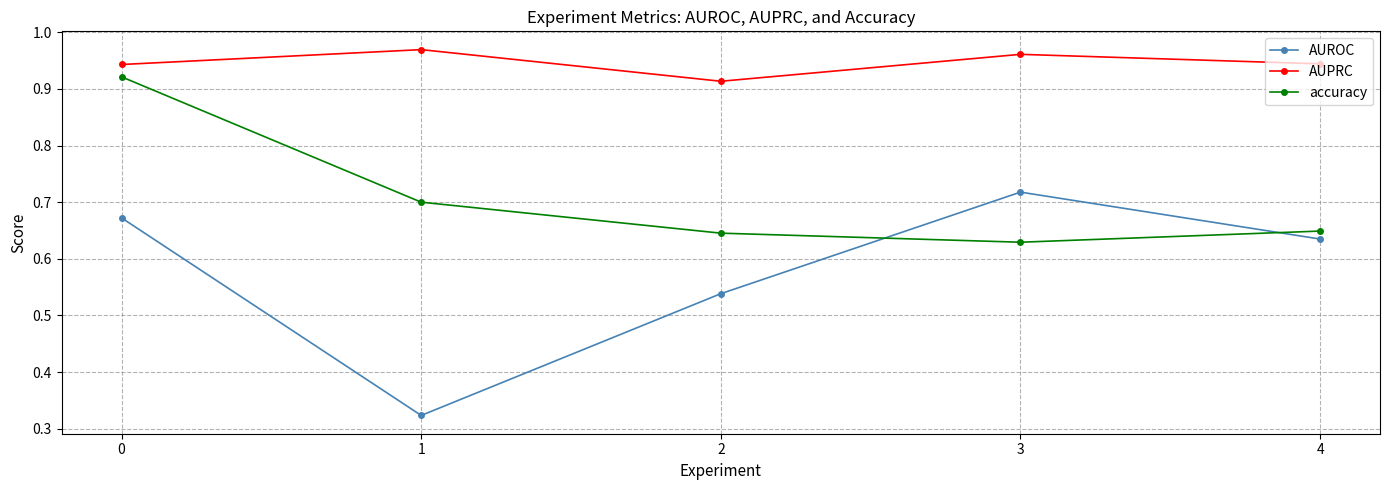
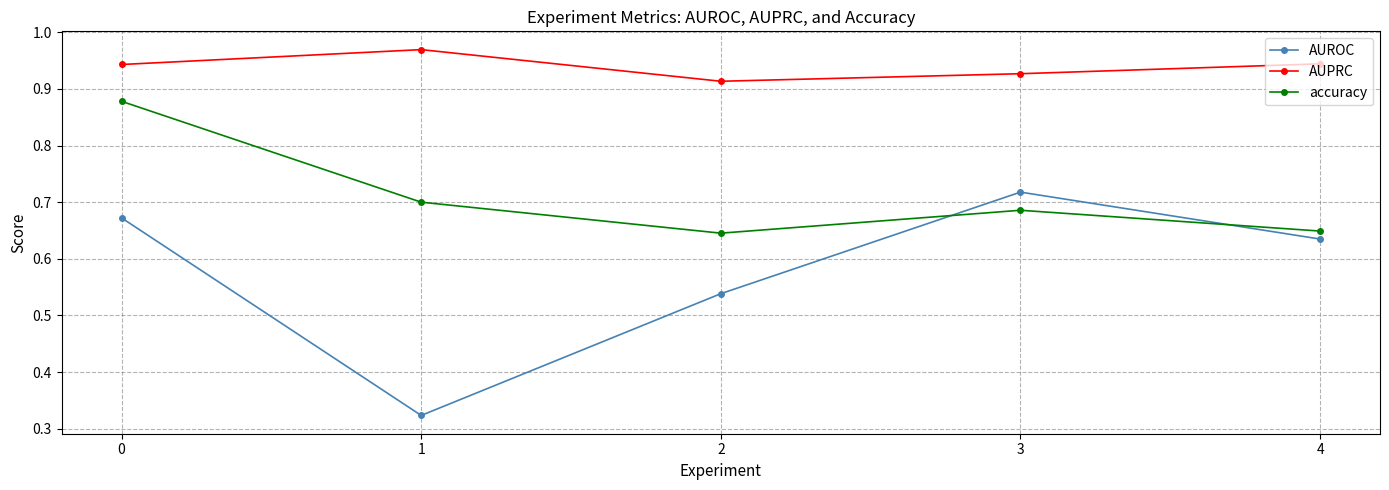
  {
    "AUROC": {
      "0": 0.67,
      "1": 0.32,
      "2": 0.54,
      "3": 0.72,
      "4": 0.63
    },
    "AUPRC": {
      "0": 0.94,
      "1": 0.97,
      "2": 0.91,
-     "3": 0.96
+     "3": 0.93
    },
    "accuracy": {
-     "0": 0.92,
+     "0": 0.88,
      "1": 0.70,
      "2": 0.65,
-     "3": 0.63,
+     "3": 0.69,
      "4": 0.65
    }
  }
